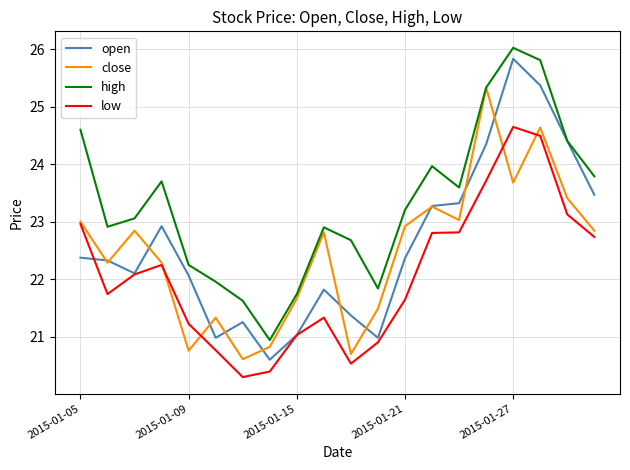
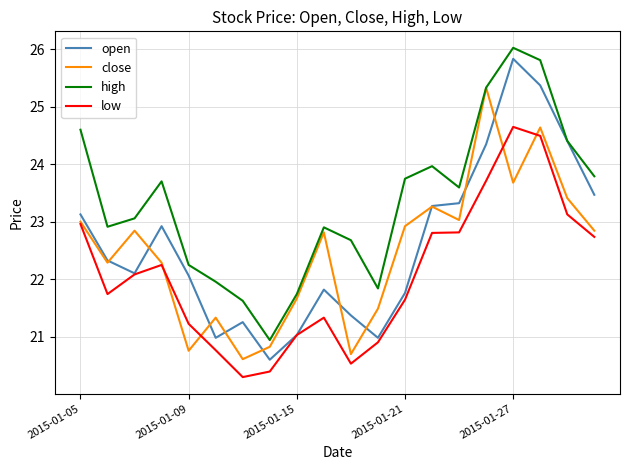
  {
    "open": {
-     "2015-01-05": 22.4,
+     "2015-01-05": 23.1,
      "2015-01-09": 22.1,
-     "2015-01-21": 22.4,
+     "2015-01-21": 21.8,
      "2015-01-27": 25.8
    },
    "close": {
      "2015-01-09": 20.8,
      "2015-01-15": 21.7,
      "2015-01-21": 22.9,
      "2015-01-27": 23.7
    },
    "high": {
      "2015-01-05": 24.6,
      "2015-01-09": 22.3,
      "2015-01-15": 21.7,
-     "2015-01-21": 23.2,
+     "2015-01-21": 23.8,
      "2015-01-27": 26.0
    },
    "low": {
      "2015-01-09": 21.2,
      "2015-01-21": 21.6,
      "2015-01-27": 24.7
    }
  }
